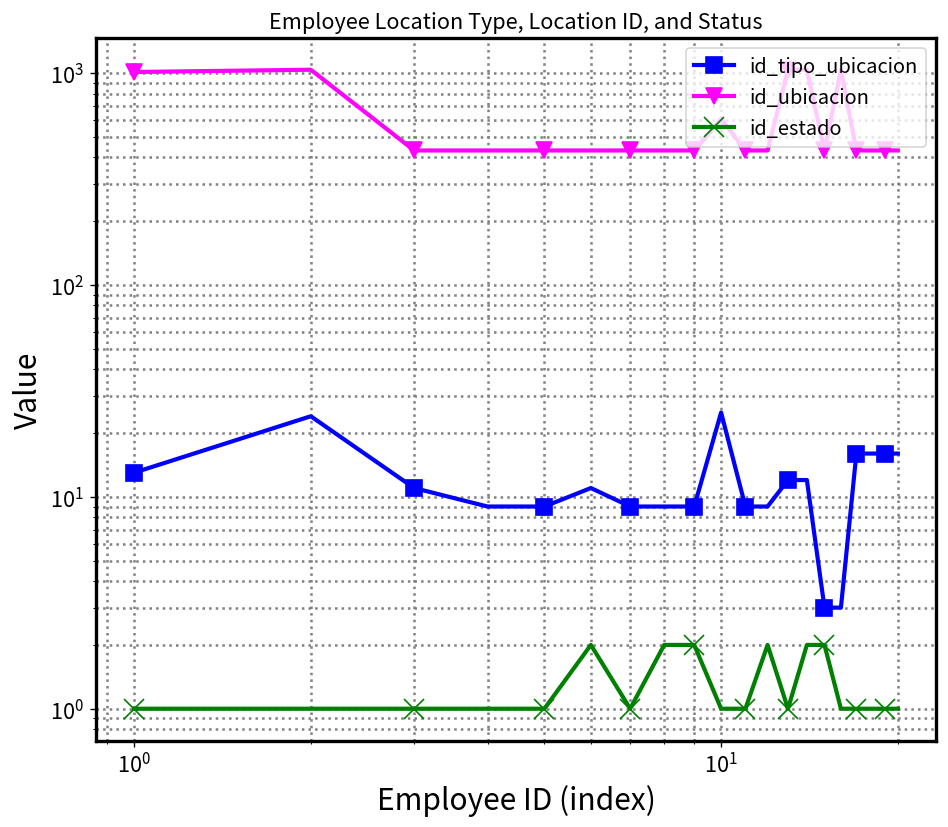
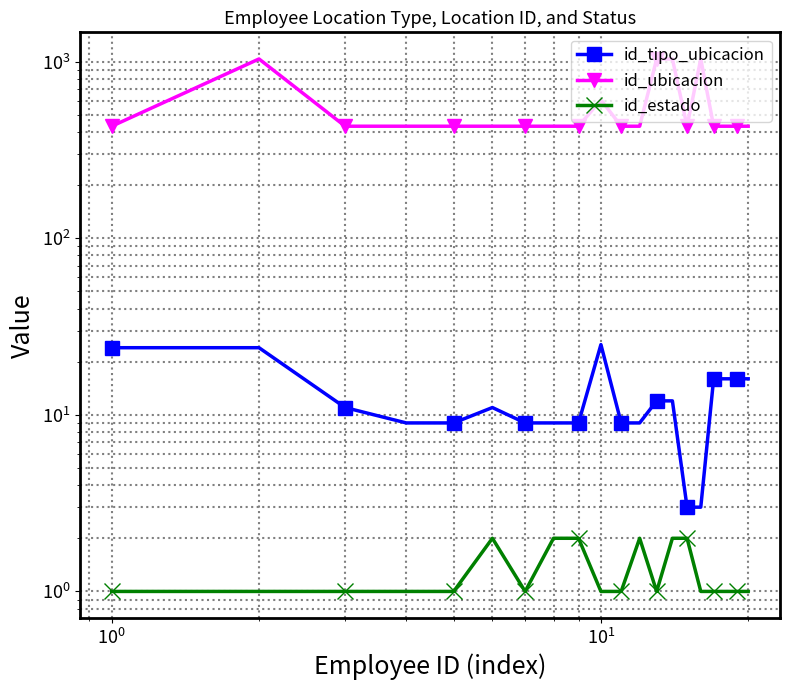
  {
    "id_tipo_ubicacion": {
-     "10^0": 13,
+     "10^0": 24,
      "10^1": 25
    },
    "id_ubicacion": {
-     "10^0": 1000
+     "10^0": 430
    },
    "id_estado": {
      "10^0": 1,
      "10^1": 1
    }
  }
